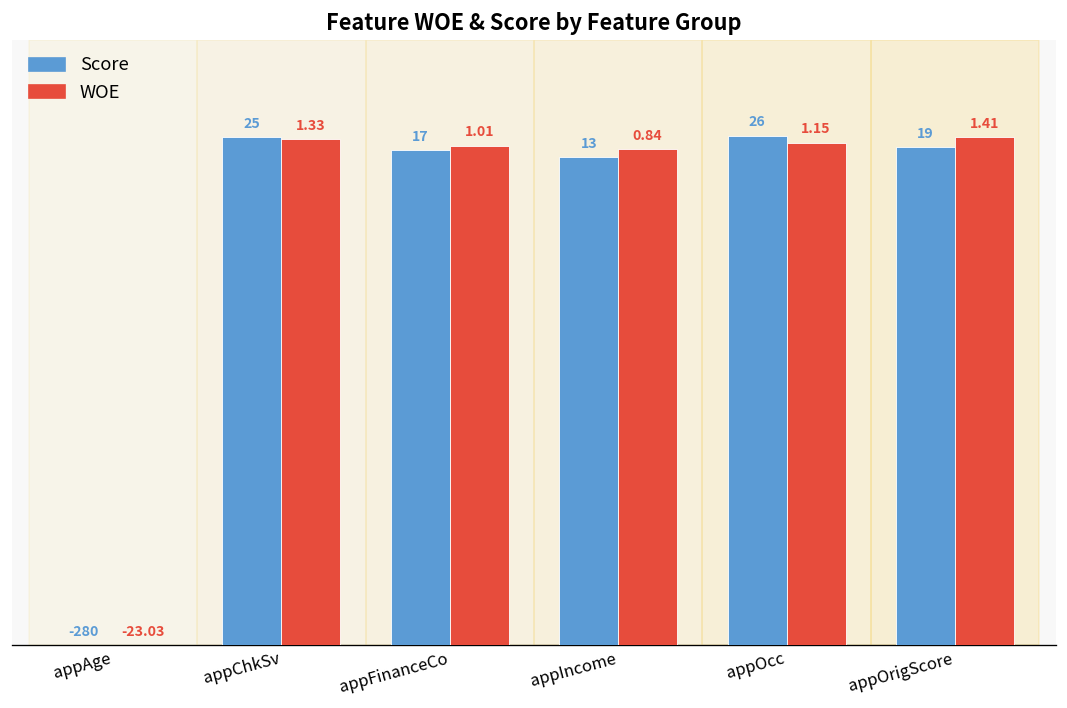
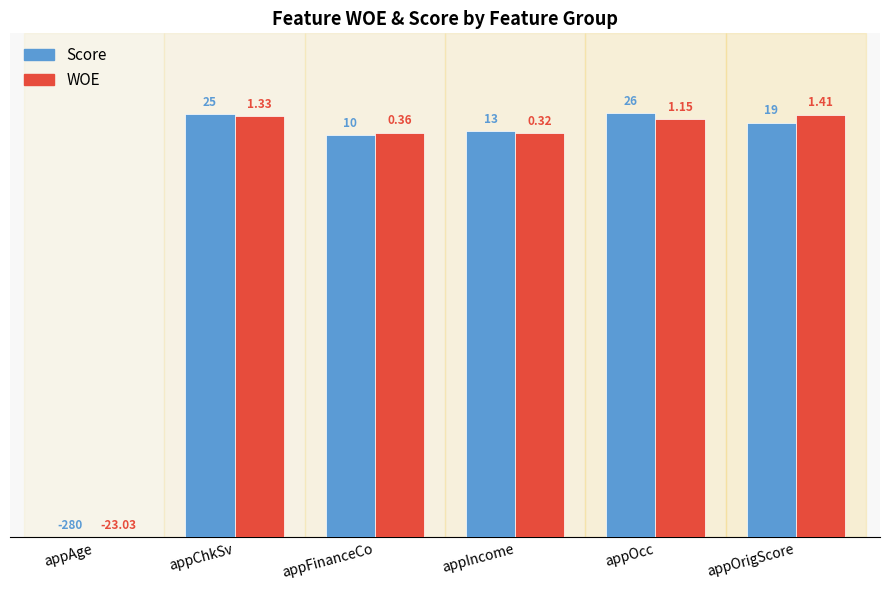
  {
    "Score": {
-     "appFinanceCo": 17
+     "appFinanceCo": 10
    },
    "WOE": {
-     "appFinanceCo": 1.01,
-     "appIncome": 0.84
+     "appFinanceCo": 0.36,
+     "appIncome": 0.32
    }
  }
